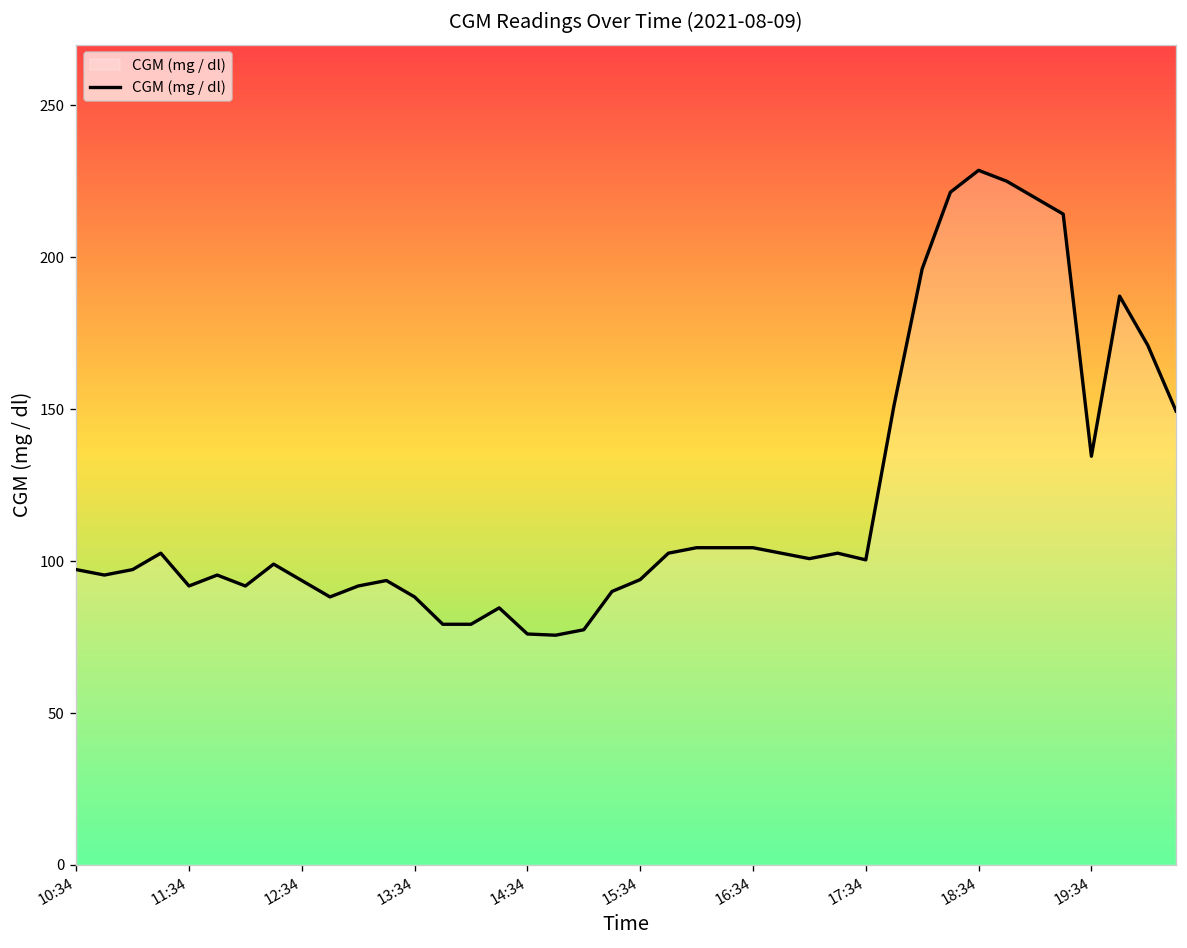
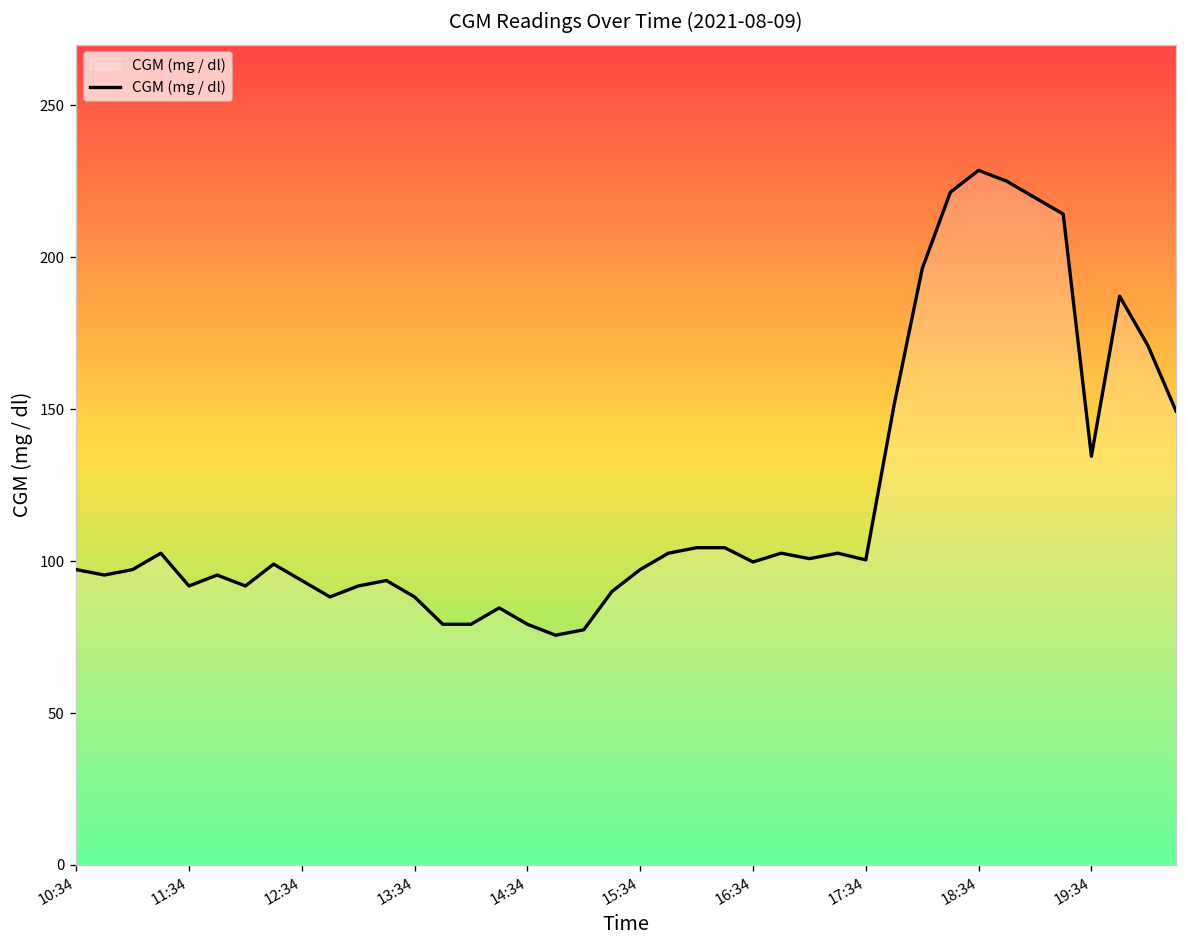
  {
    "10:34": 97,
    "11:34": 92,
    "12:34": 94,
    "13:34": 88,
-   "14:34": 76,
-   "15:34": 94,
-   "16:34": 104,
+   "14:34": 79,
+   "15:34": 97,
+   "16:34": 100,
    "17:34": 100,
    "18:34": 229,
    "19:34": 135
  }
